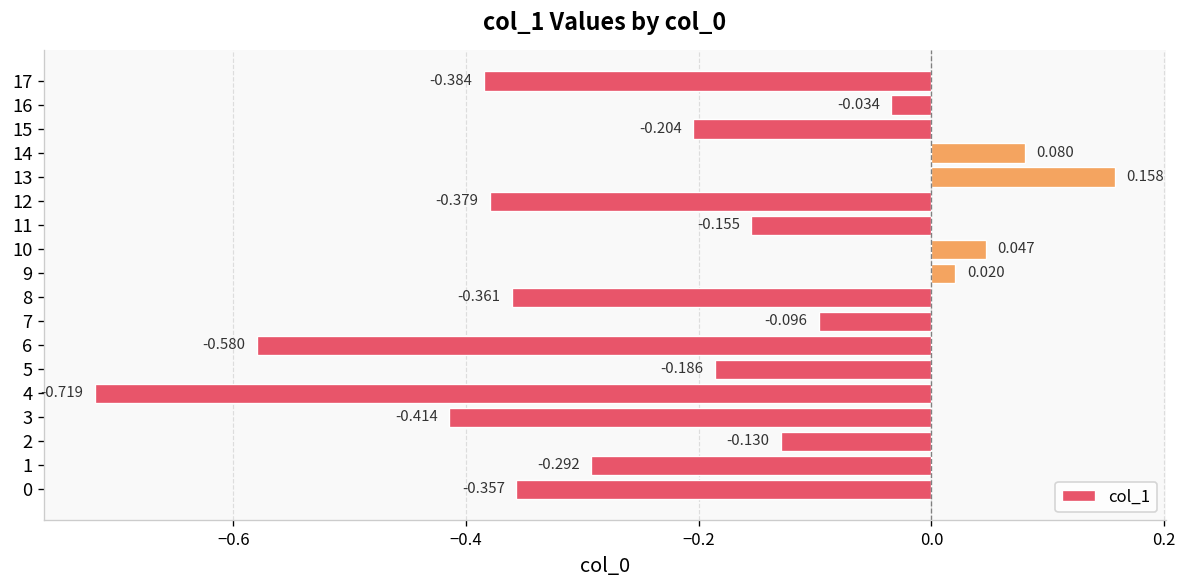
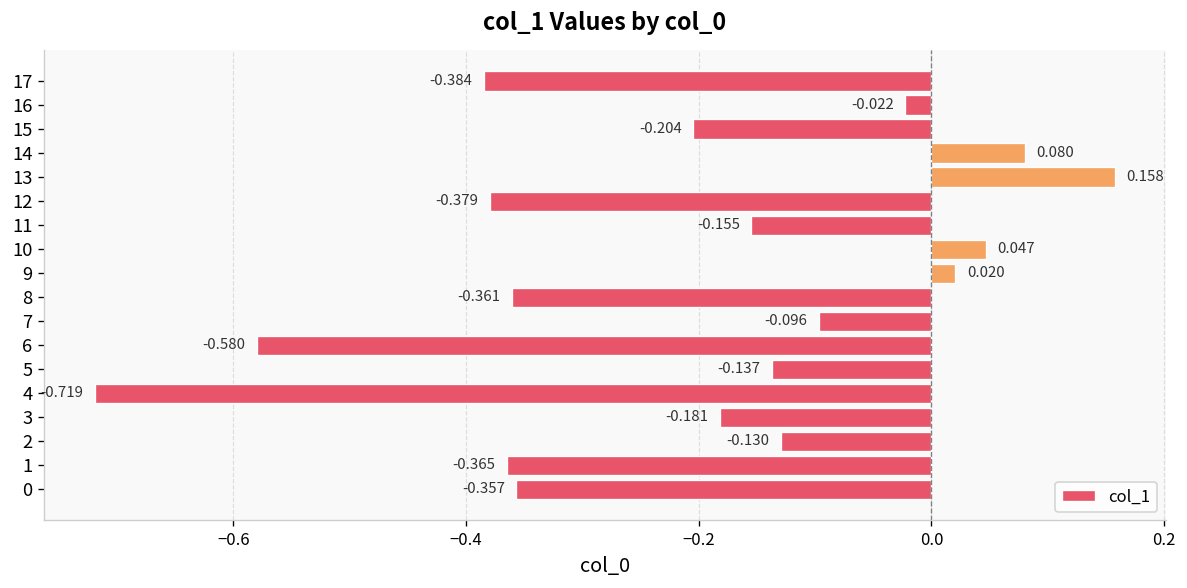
  {
    "17": -0.384,
-   "16": -0.034,
+   "16": -0.022,
    "15": -0.204,
    "14": 0.080,
    "13": 0.158,
    "12": -0.379,
    "11": -0.155,
    "10": 0.047,
    "9": 0.020,
    "8": -0.361,
    "7": -0.096,
    "6": -0.580,
-   "5": -0.186,
+   "5": -0.137,
    "4": -0.719,
-   "3": -0.414,
+   "3": -0.181,
    "2": -0.130,
-   "1": -0.292,
+   "1": -0.365,
    "0": -0.357
  }
